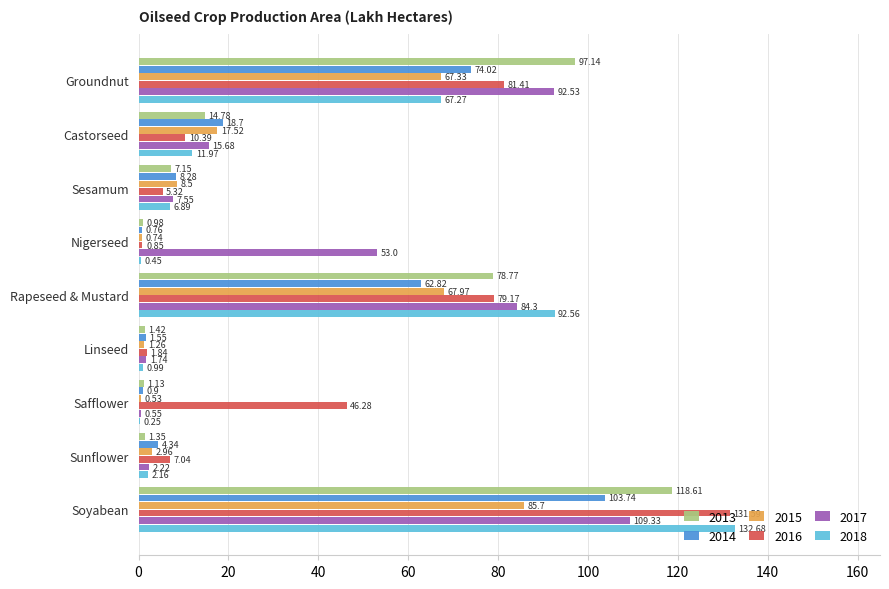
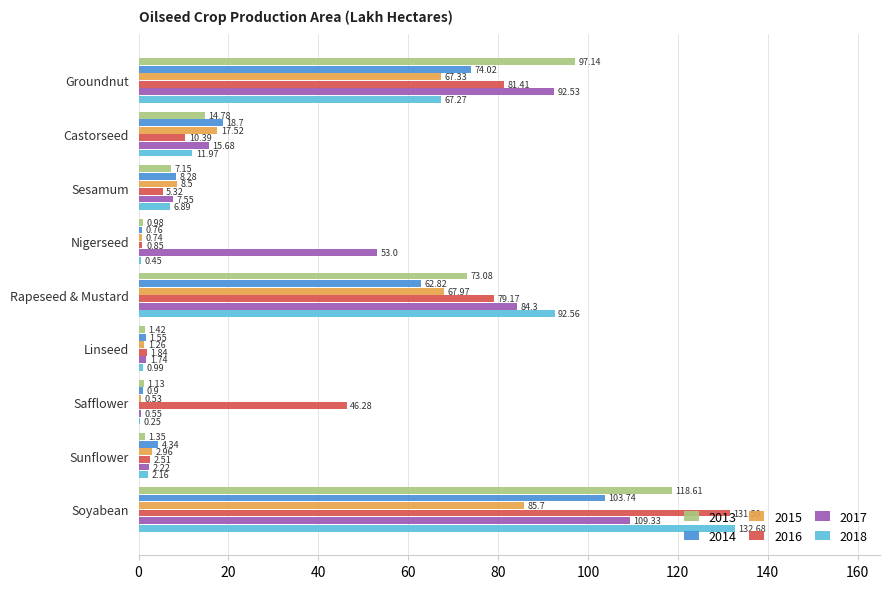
  {
    "2013": {
      "Groundnut": 97.14,
      "Castorseed": 14.78,
      "Sesamum": 7.15,
-     "Rapeseed & Mustard": 78.77,
+     "Rapeseed & Mustard": 73.08,
      "Safflower": 1.13,
      "Sunflower": 1.35,
      "Soyabean": 118.61
    },
    "2015": {
      "Groundnut": 67.33,
      "Castorseed": 17.52,
      "Rapeseed & Mustard": 67.97,
      "Linseed": 1.26,
      "Safflower": 0.53,
      "Sunflower": 2.96,
      "Soyabean": 85.7
    },
    "2016": {
      "Groundnut": 81.41,
      "Castorseed": 10.39,
      "Sesamum": 5.32,
      "Nigerseed": 0.85,
      "Rapeseed & Mustard": 79.17,
      "Safflower": 46.28,
-     "Sunflower": 7.04,
+     "Sunflower": 2.51,
      "Soyabean": 131.59
    },
    "2017": {
      "Groundnut": 92.53,
      "Castorseed": 15.68,
      "Sesamum": 7.55,
      "Nigerseed": 53.0,
      "Rapeseed & Mustard": 84.3,
      "Safflower": 0.55,
      "Soyabean": 109.33
    }
  }
